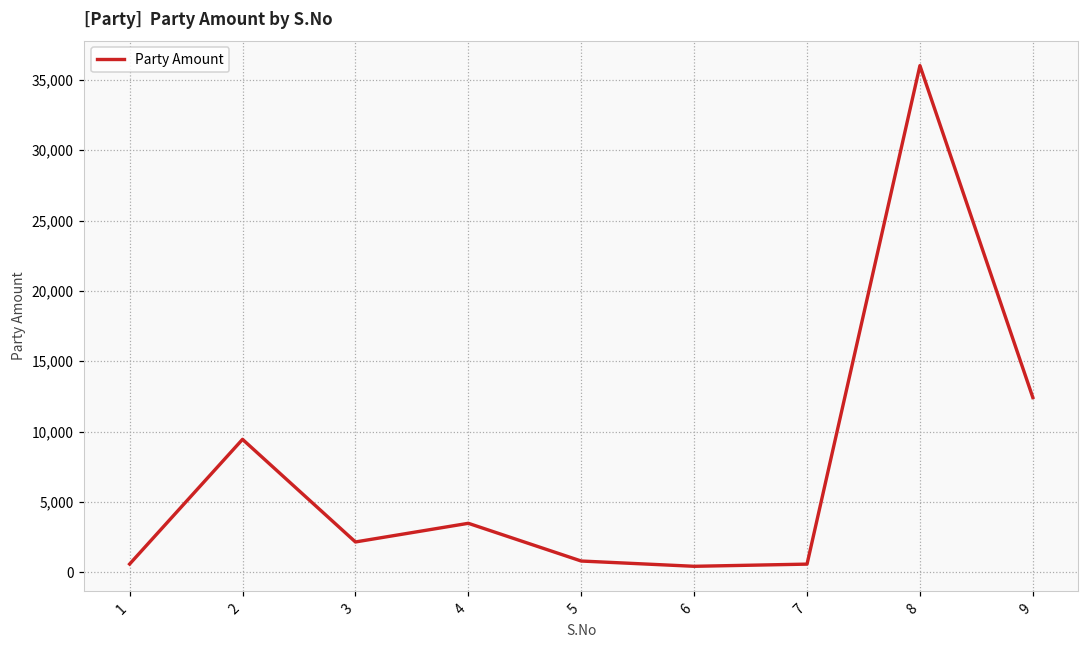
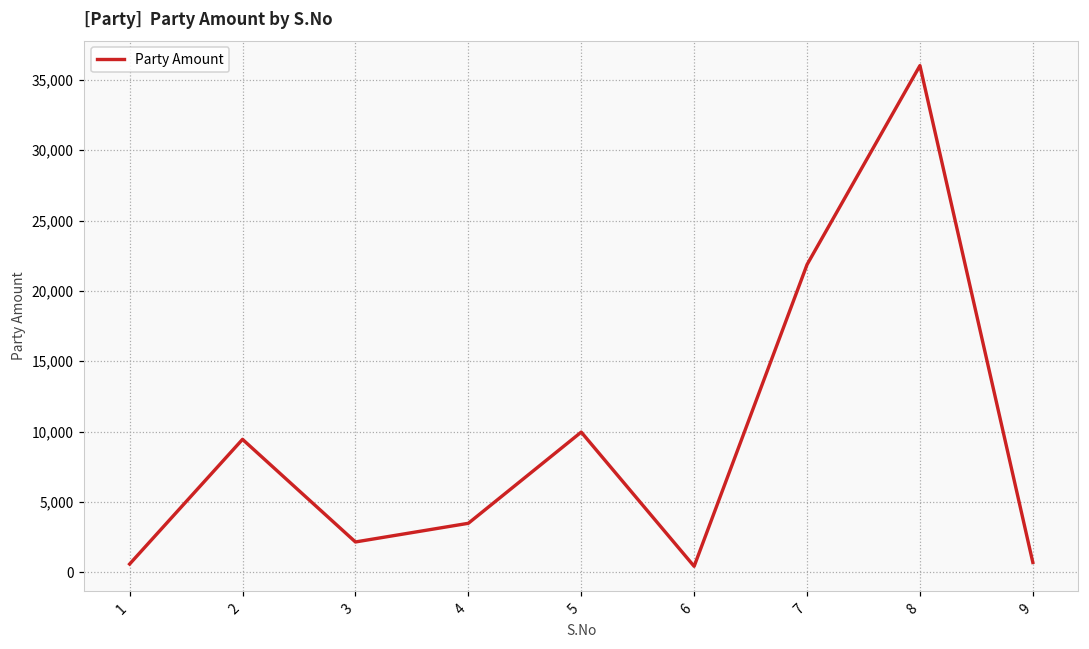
  {
    "1": "600",
    "2": "9,500",
    "3": "2,200",
    "4": "3,500",
-   "5": "800",
+   "5": "10,000",
    "6": "400",
-   "7": "600",
+   "7": "21,900",
    "8": "36,000",
-   "9": "12,400"
+   "9": "700"
  }
